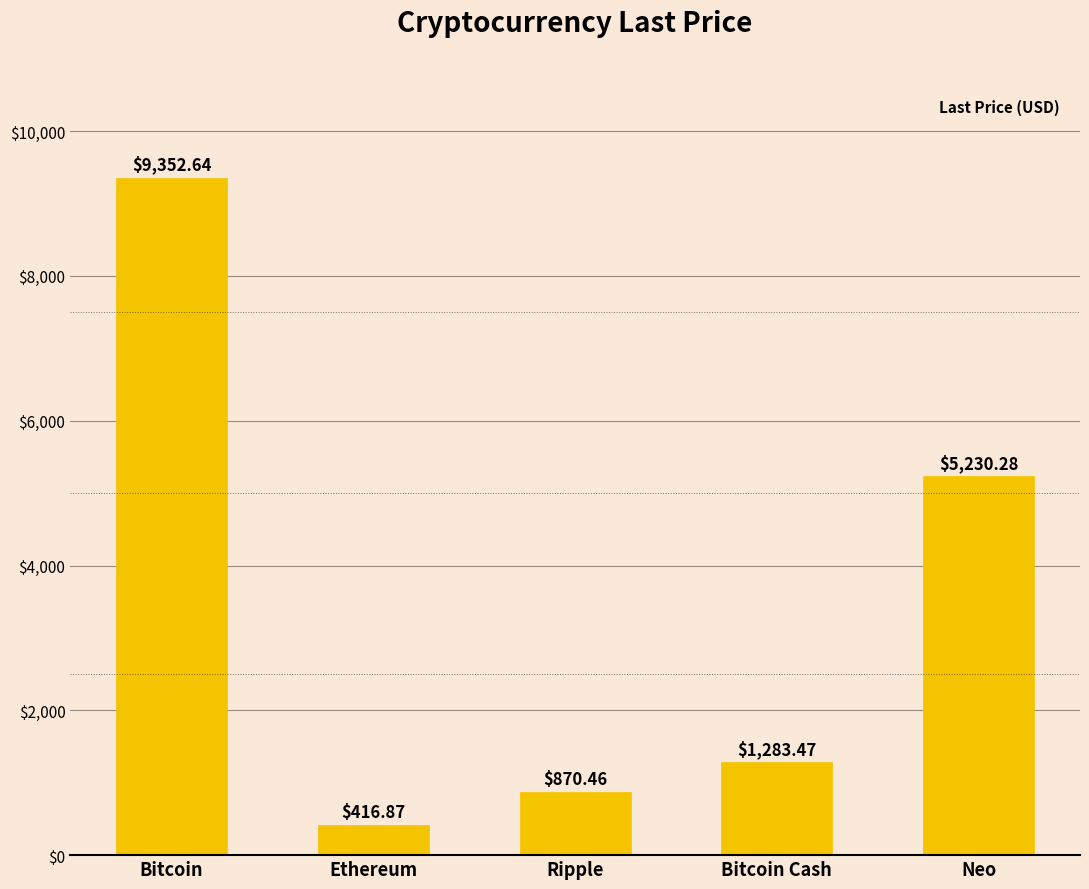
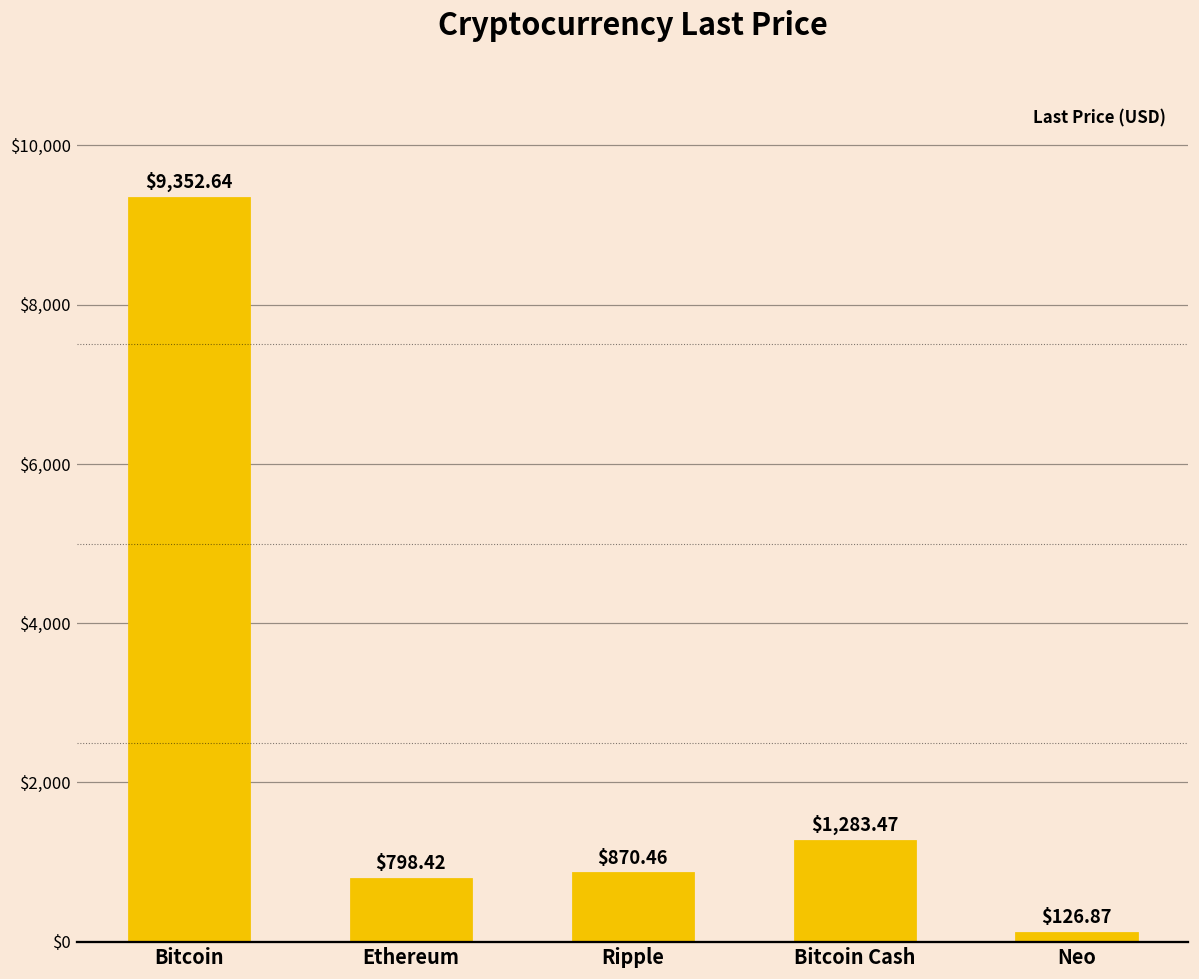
  {
    "Bitcoin": "$9,352.64",
-   "Ethereum": "$416.87",
+   "Ethereum": "$798.42",
    "Ripple": "$870.46",
    "Bitcoin Cash": "$1,283.47",
-   "Neo": "$5,230.28"
+   "Neo": "$126.87"
  }
